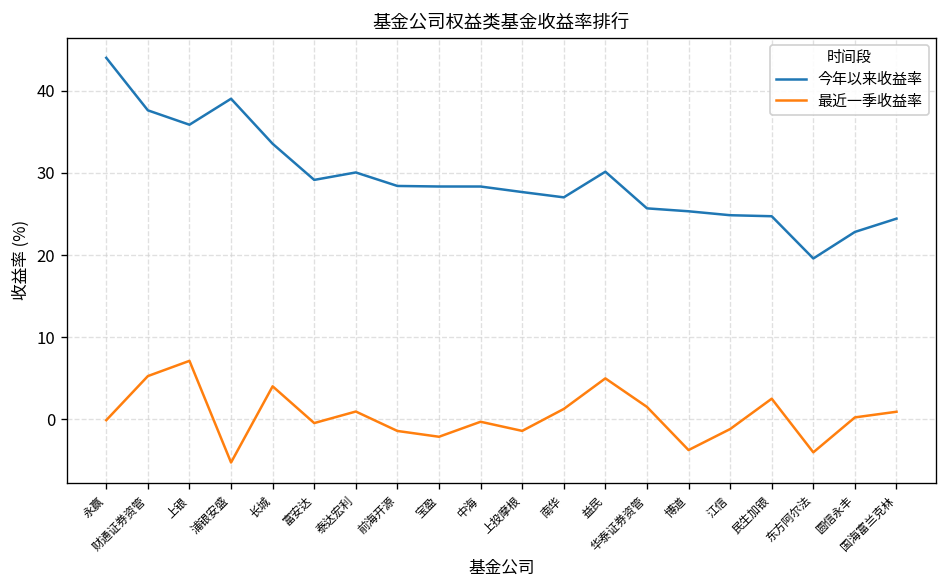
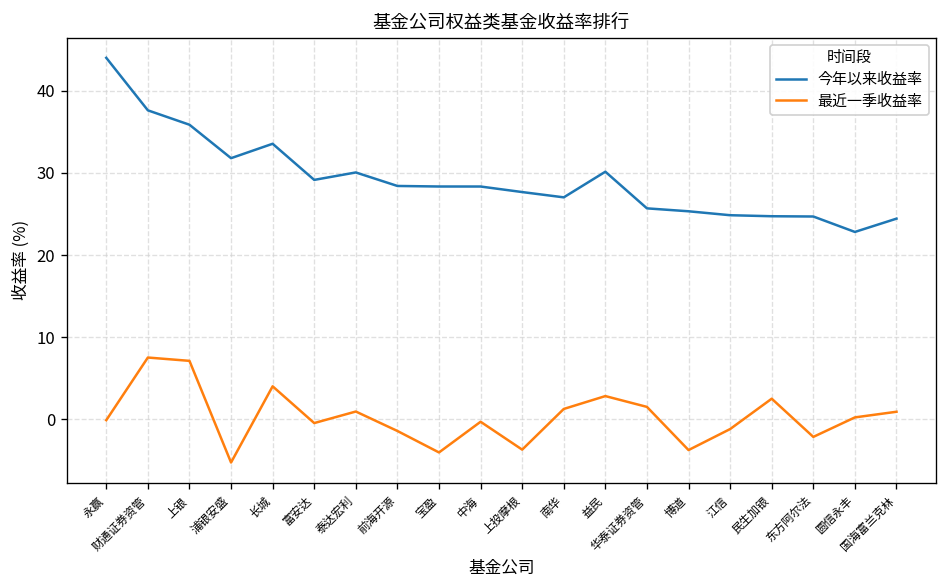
  {
    "今年以来收益率": {
      "永赢": 44,
      "财通证券资管": 38,
      "上银": 36,
-     "浦银安盛": 39,
+     "浦银安盛": 32,
      "长城": 34,
      "富安达": 29,
      "泰达宏利": 30,
      "前海开源": 28,
      "宝盈": 28,
      "中海": 28,
      "上投摩根": 28,
      "南华": 27,
      "益民": 30,
      "华泰证券资管": 26,
      "博道": 25,
      "江信": 25,
      "民生加银": 25,
-     "东方阿尔法": 20,
+     "东方阿尔法": 25,
      "圆信永丰": 23,
      "国海富兰克林": 24
    },
    "最近一季收益率": {
      "永赢": 0,
-     "财通证券资管": 5,
+     "财通证券资管": 8,
      "上银": 7,
      "浦银安盛": -5,
      "长城": 4,
      "富安达": 0,
      "泰达宏利": 1,
      "前海开源": -1,
-     "宝盈": -2,
+     "宝盈": -4,
      "中海": 0,
-     "上投摩根": -1,
+     "上投摩根": -4,
      "南华": 1,
-     "益民": 5,
+     "益民": 3,
      "华泰证券资管": 1,
      "博道": -4,
      "江信": -1,
      "民生加银": 2,
-     "东方阿尔法": -4,
+     "东方阿尔法": -2,
      "圆信永丰": 0,
      "国海富兰克林": 1
    }
  }
